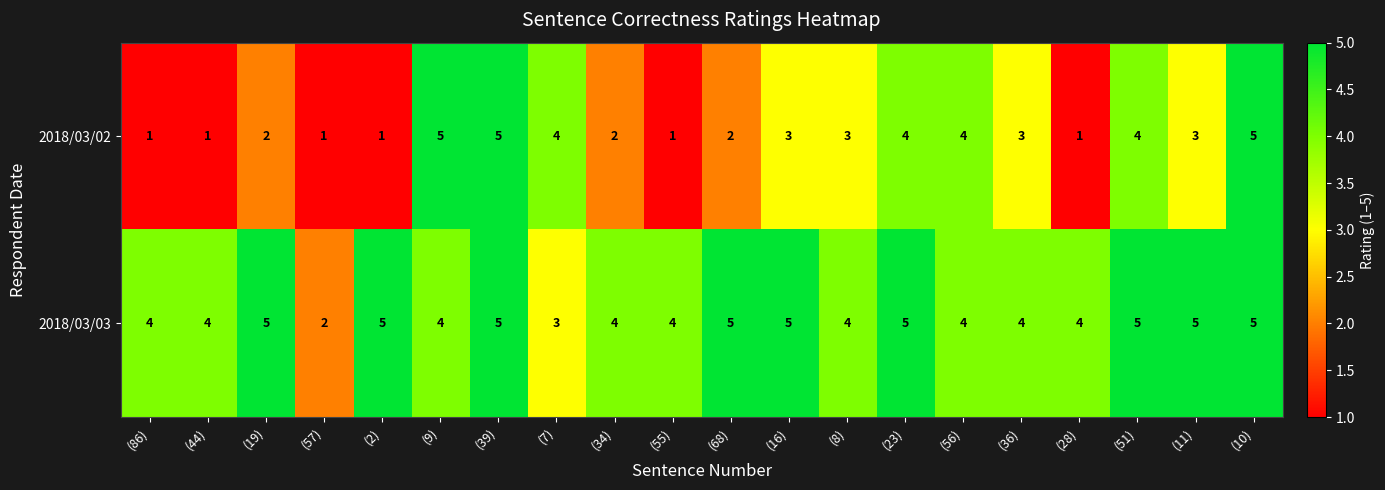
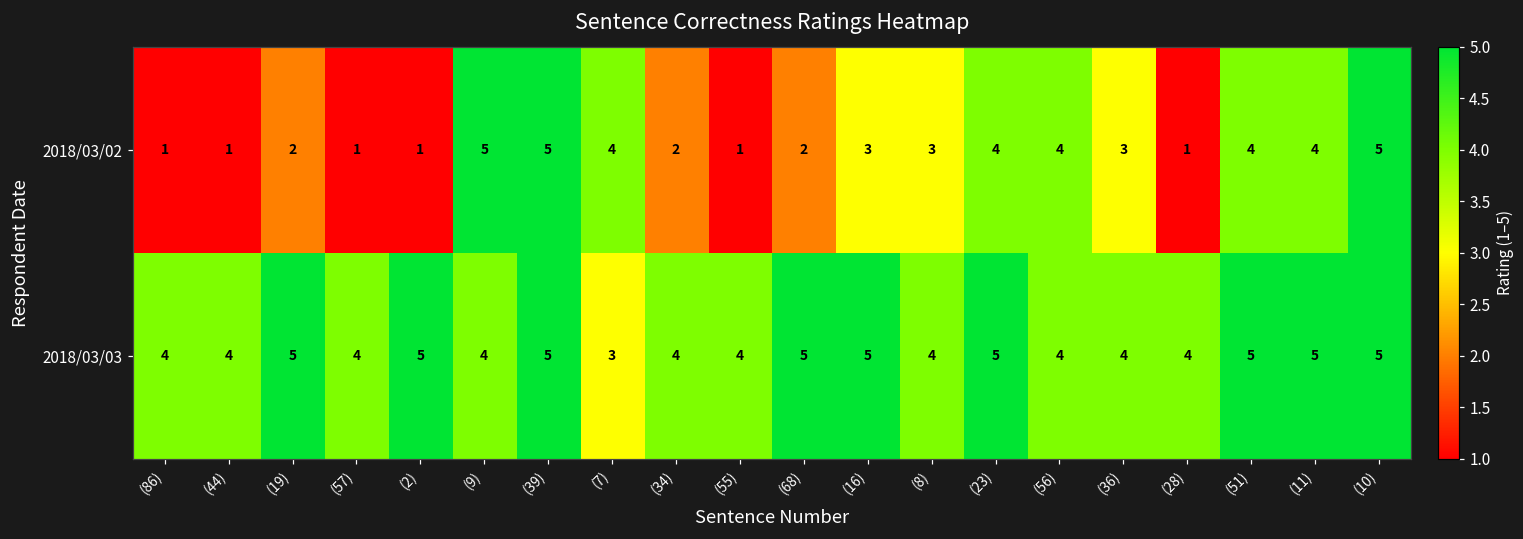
  {
    "2018/03/02": {
      "(86)": 1,
      "(44)": 1,
      "(19)": 2,
      "(57)": 1,
      "(2)": 1,
      "(9)": 5,
      "(39)": 5,
      "(7)": 4,
      "(34)": 2,
      "(55)": 1,
      "(68)": 2,
      "(16)": 3,
      "(8)": 3,
      "(23)": 4,
      "(56)": 4,
      "(36)": 3,
      "(28)": 1,
      "(51)": 4,
-     "(11)": 3,
+     "(11)": 4,
      "(10)": 5
    },
    "2018/03/03": {
      "(86)": 4,
      "(44)": 4,
      "(19)": 5,
-     "(57)": 2,
+     "(57)": 4,
      "(2)": 5,
      "(9)": 4,
      "(39)": 5,
      "(7)": 3,
      "(34)": 4,
      "(55)": 4,
      "(68)": 5,
      "(16)": 5,
      "(8)": 4,
      "(23)": 5,
      "(56)": 4,
      "(36)": 4,
      "(28)": 4,
      "(51)": 5,
      "(11)": 5,
      "(10)": 5
    }
  }
